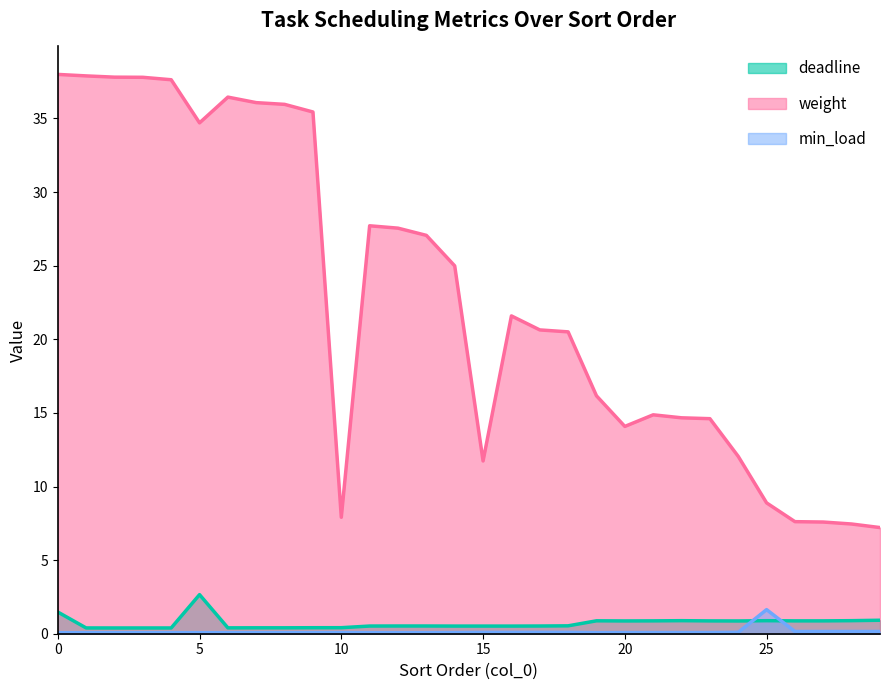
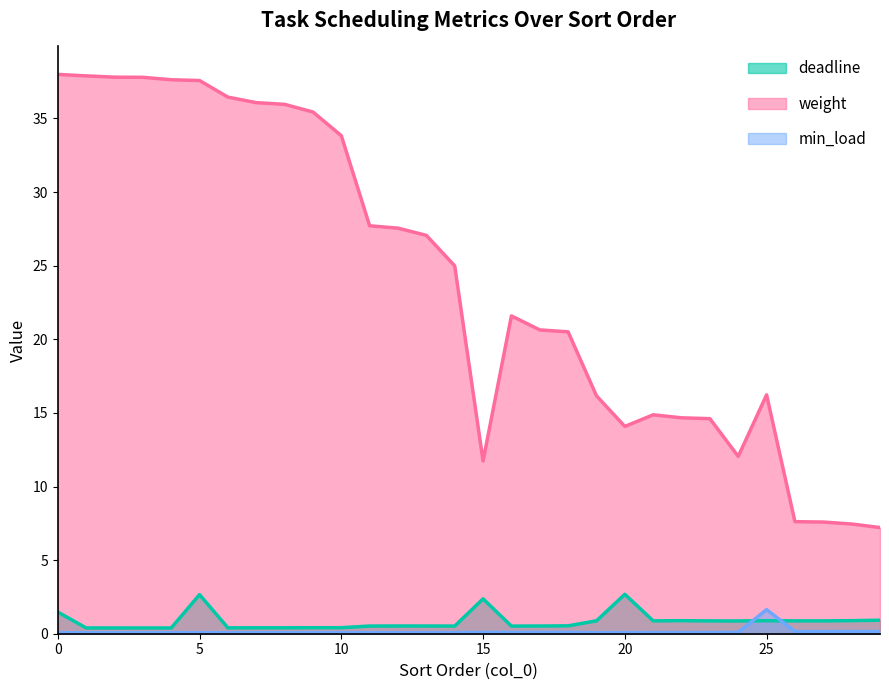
  {
    "deadline": {
      "0": 1.5,
      "5": 2.7,
      "10": 0.4,
-     "15": 0.5,
-     "20": 0.9,
+     "15": 2.4,
+     "20": 2.7,
      "25": 0.9
    },
    "weight": {
      "0": 38.0,
-     "5": 34.7,
-     "10": 7.9,
+     "5": 37.6,
+     "10": 33.8,
      "15": 11.7,
      "20": 14.1,
-     "25": 8.9
+     "25": 16.2
    },
    "min_load": {
      "0": 0.1,
      "5": 0.1,
      "10": 0.1,
      "15": 0.1,
      "20": 0.1,
      "25": 1.6
    }
  }
